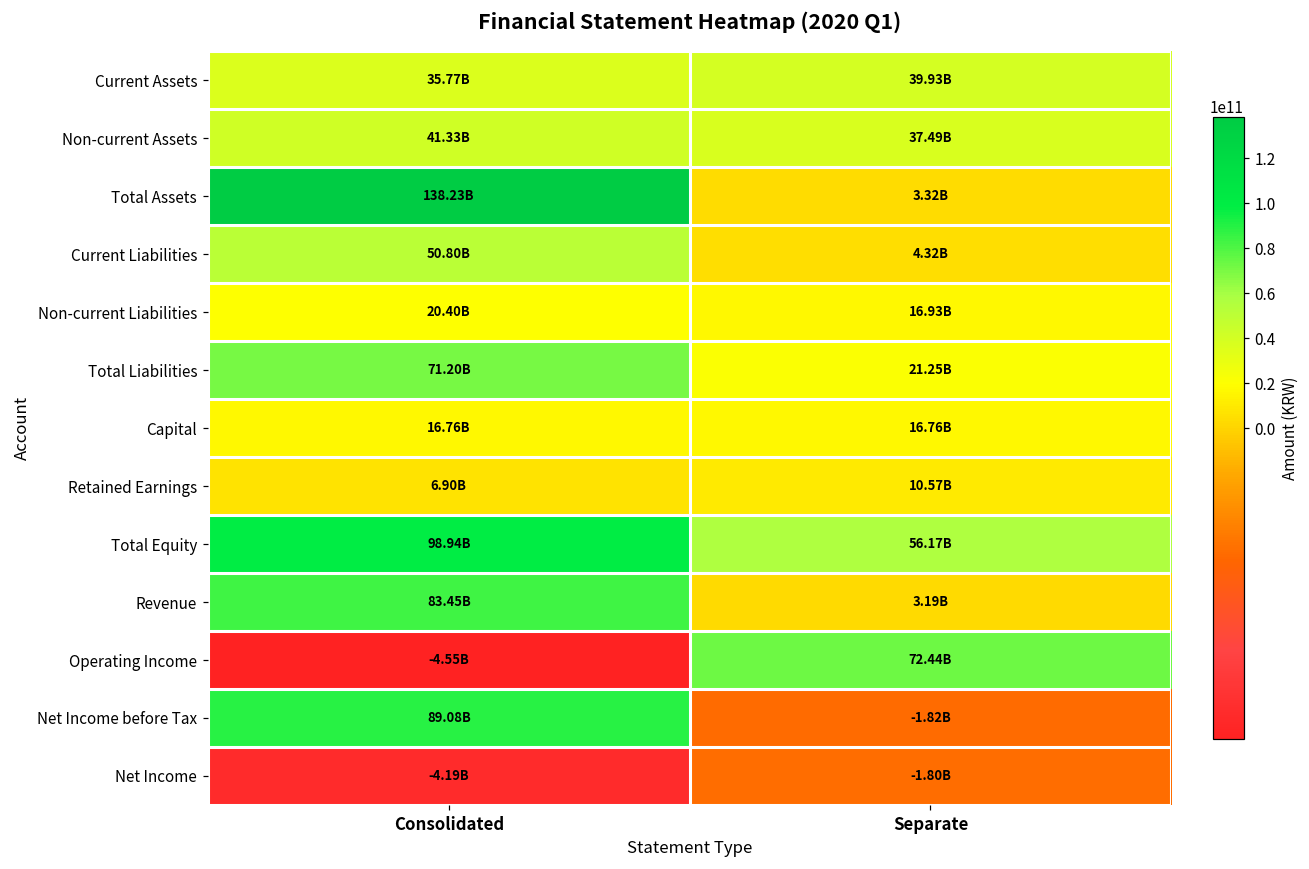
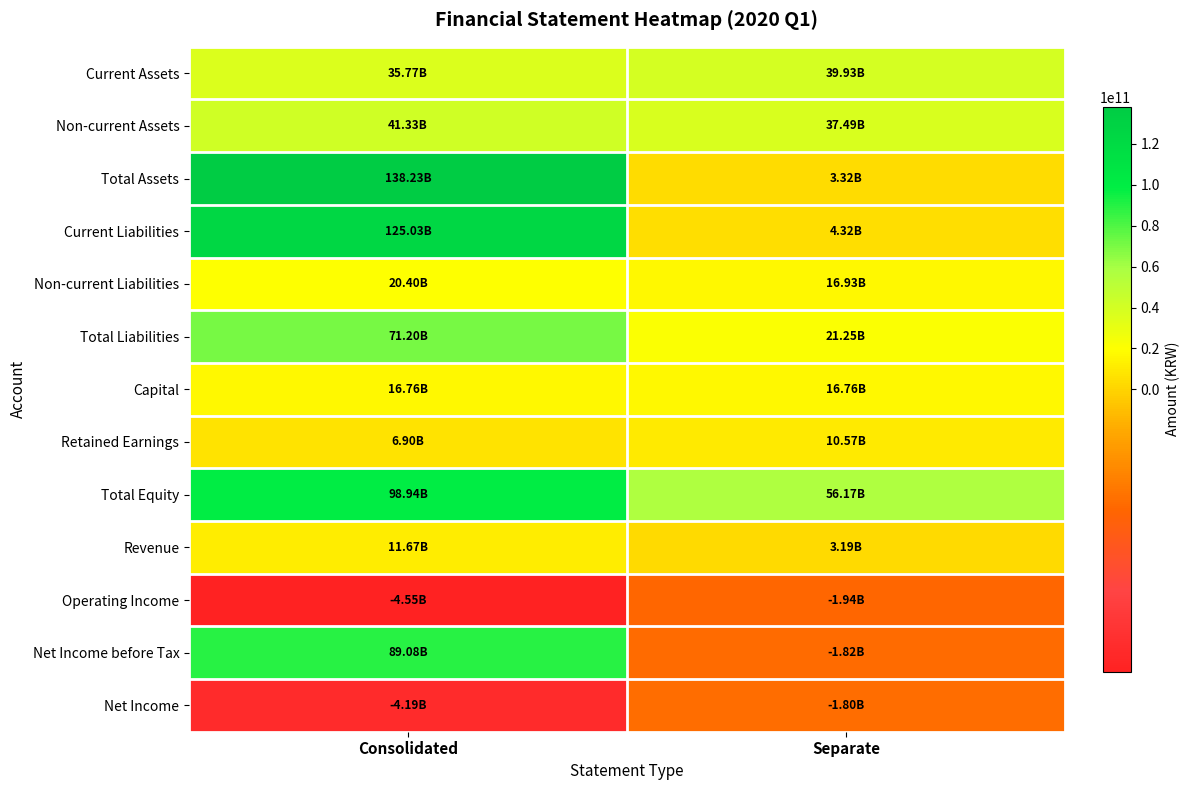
  {
    "Current Assets": {
      "Consolidated": "35.77B",
      "Separate": "39.93B"
    },
    "Non-current Assets": {
      "Consolidated": "41.33B",
      "Separate": "37.49B"
    },
    "Total Assets": {
      "Consolidated": "138.23B",
      "Separate": "3.32B"
    },
    "Current Liabilities": {
-     "Consolidated": "50.80B",
+     "Consolidated": "125.03B",
      "Separate": "4.32B"
    },
    "Non-current Liabilities": {
      "Consolidated": "20.40B",
      "Separate": "16.93B"
    },
    "Total Liabilities": {
      "Consolidated": "71.20B",
      "Separate": "21.25B"
    },
    "Capital": {
      "Consolidated": "16.76B",
      "Separate": "16.76B"
    },
    "Retained Earnings": {
      "Consolidated": "6.90B",
      "Separate": "10.57B"
    },
    "Total Equity": {
      "Consolidated": "98.94B",
      "Separate": "56.17B"
    },
    "Revenue": {
-     "Consolidated": "83.45B",
+     "Consolidated": "11.67B",
      "Separate": "3.19B"
    },
    "Operating Income": {
      "Consolidated": "-4.55B",
-     "Separate": "72.44B"
+     "Separate": "-1.94B"
    },
    "Net Income before Tax": {
      "Consolidated": "89.08B",
      "Separate": "-1.82B"
    },
    "Net Income": {
      "Consolidated": "-4.19B",
      "Separate": "-1.80B"
    }
  }
